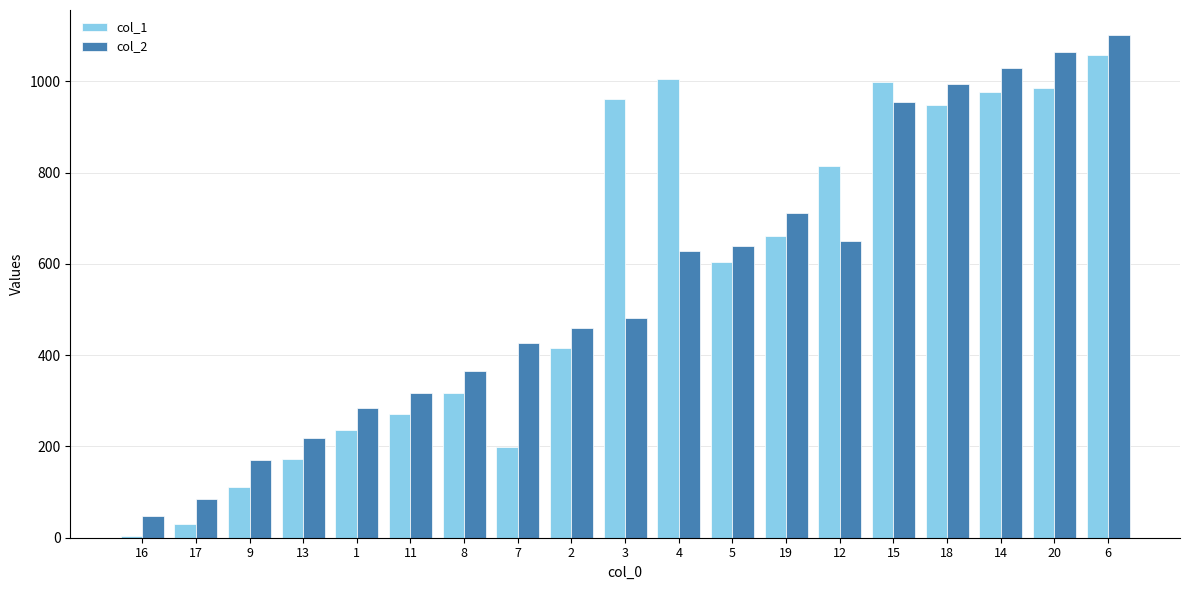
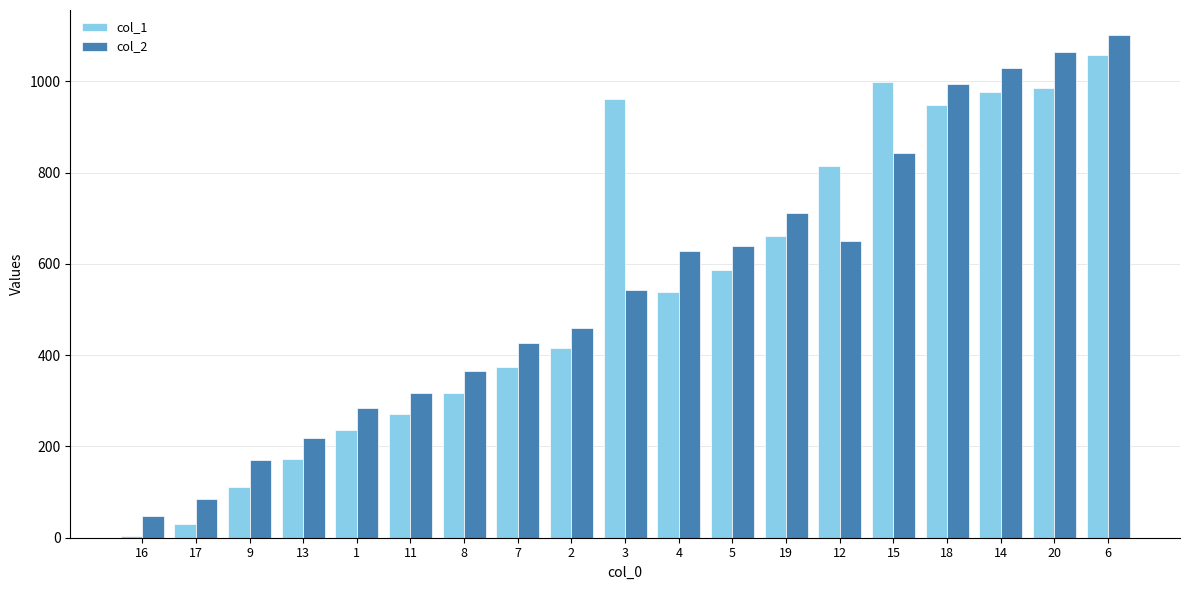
  {
    "col_1": {
      "17": 30,
      "9": 110,
      "13": 170,
      "1": 240,
      "11": 270,
      "8": 320,
-     "7": 200,
+     "7": 370,
      "2": 420,
      "3": 960,
-     "4": 1010,
-     "5": 600,
+     "4": 540,
+     "5": 590,
      "19": 660,
      "12": 810,
      "15": 1000,
      "18": 950,
      "14": 980,
      "20": 990,
      "6": 1060
    },
    "col_2": {
      "16": 50,
      "17": 80,
      "9": 170,
      "13": 220,
      "1": 290,
      "11": 320,
      "8": 370,
      "7": 430,
      "2": 460,
-     "3": 480,
+     "3": 540,
      "4": 630,
      "5": 640,
      "19": 710,
      "12": 650,
-     "15": 950,
+     "15": 840,
      "18": 990,
      "14": 1030,
      "20": 1070,
      "6": 1100
    }
  }
